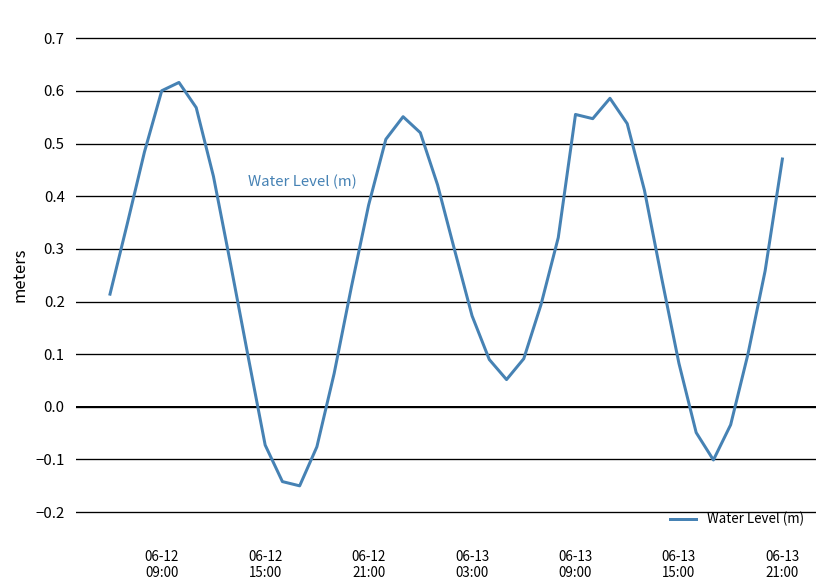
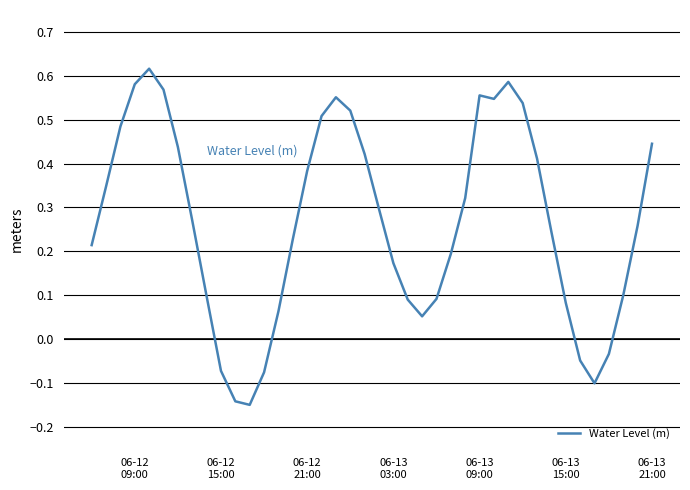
  {
-   "06-12 09:00": 0.60,
+   "06-12 09:00": 0.58,
    "06-12 15:00": -0.07,
    "06-12 21:00": 0.38,
    "06-13 03:00": 0.17,
    "06-13 09:00": 0.56,
    "06-13 15:00": 0.08,
-   "06-13 21:00": 0.47
+   "06-13 21:00": 0.45
  }
